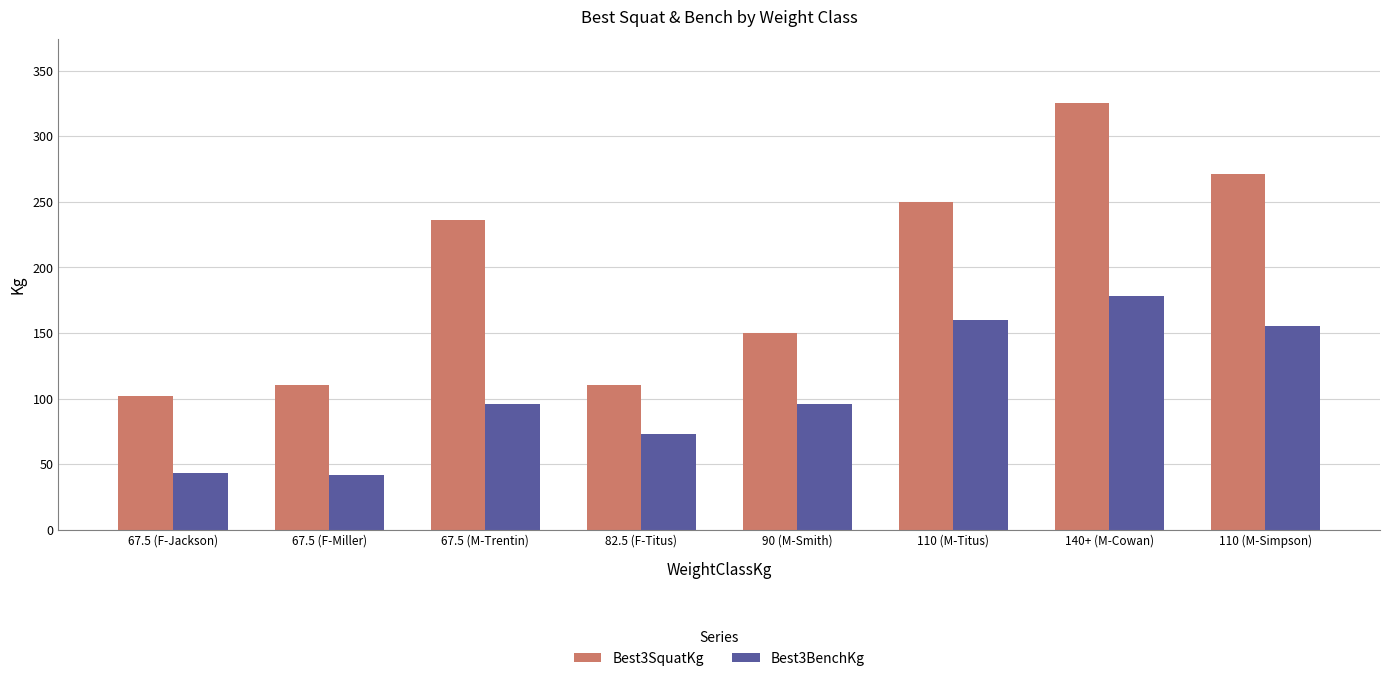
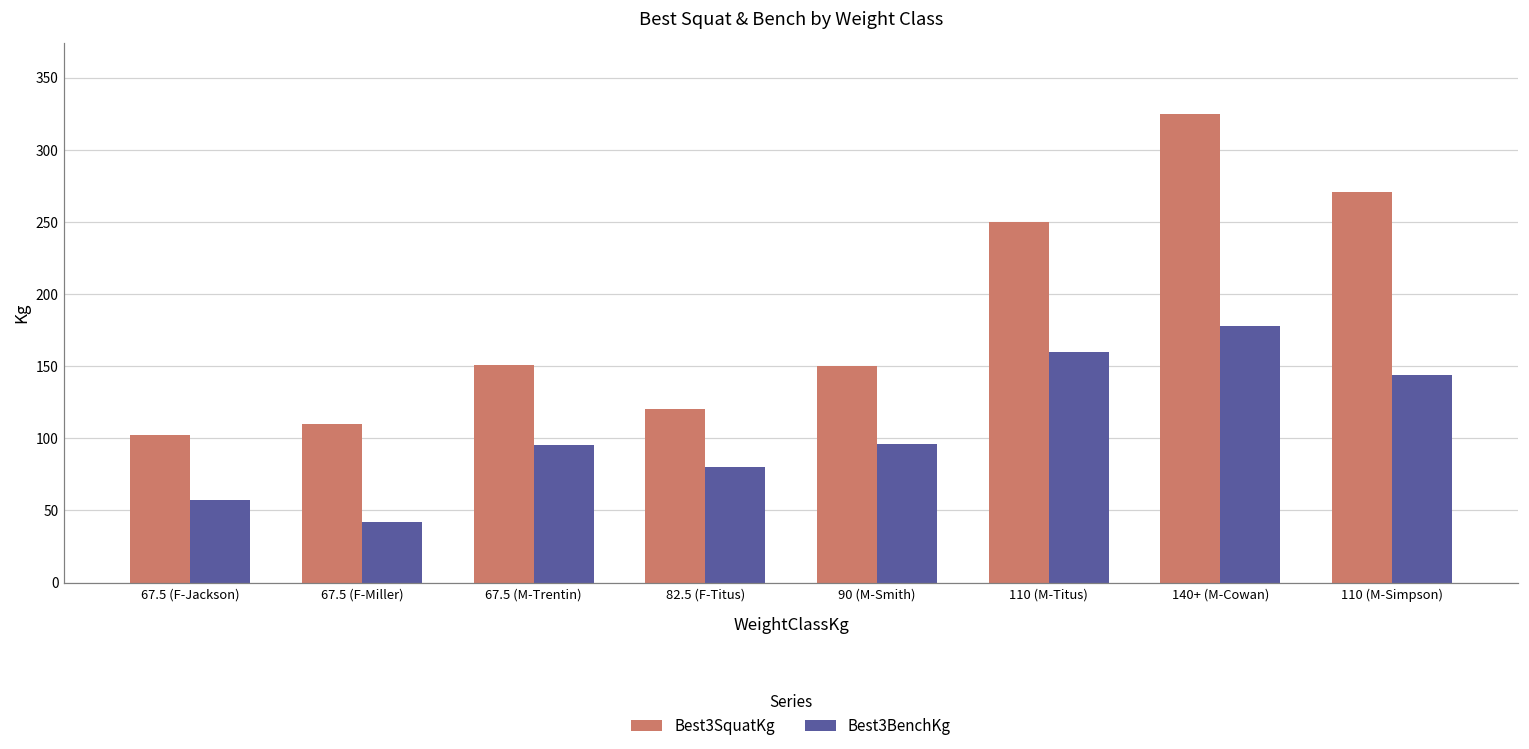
  {
    "Best3SquatKg": {
      "67.5 (F-Jackson)": 102,
      "67.5 (F-Miller)": 110,
-     "67.5 (M-Trentin)": 236,
-     "82.5 (F-Titus)": 110,
+     "67.5 (M-Trentin)": 151,
+     "82.5 (F-Titus)": 120,
      "90 (M-Smith)": 150,
      "110 (M-Titus)": 250,
      "140+ (M-Cowan)": 325,
      "110 (M-Simpson)": 271
    },
    "Best3BenchKg": {
-     "67.5 (F-Jackson)": 43,
+     "67.5 (F-Jackson)": 58,
      "67.5 (F-Miller)": 42,
      "67.5 (M-Trentin)": 96,
-     "82.5 (F-Titus)": 73,
+     "82.5 (F-Titus)": 80,
      "90 (M-Smith)": 96,
      "110 (M-Titus)": 160,
      "140+ (M-Cowan)": 178,
-     "110 (M-Simpson)": 155
+     "110 (M-Simpson)": 144
    }
  }
